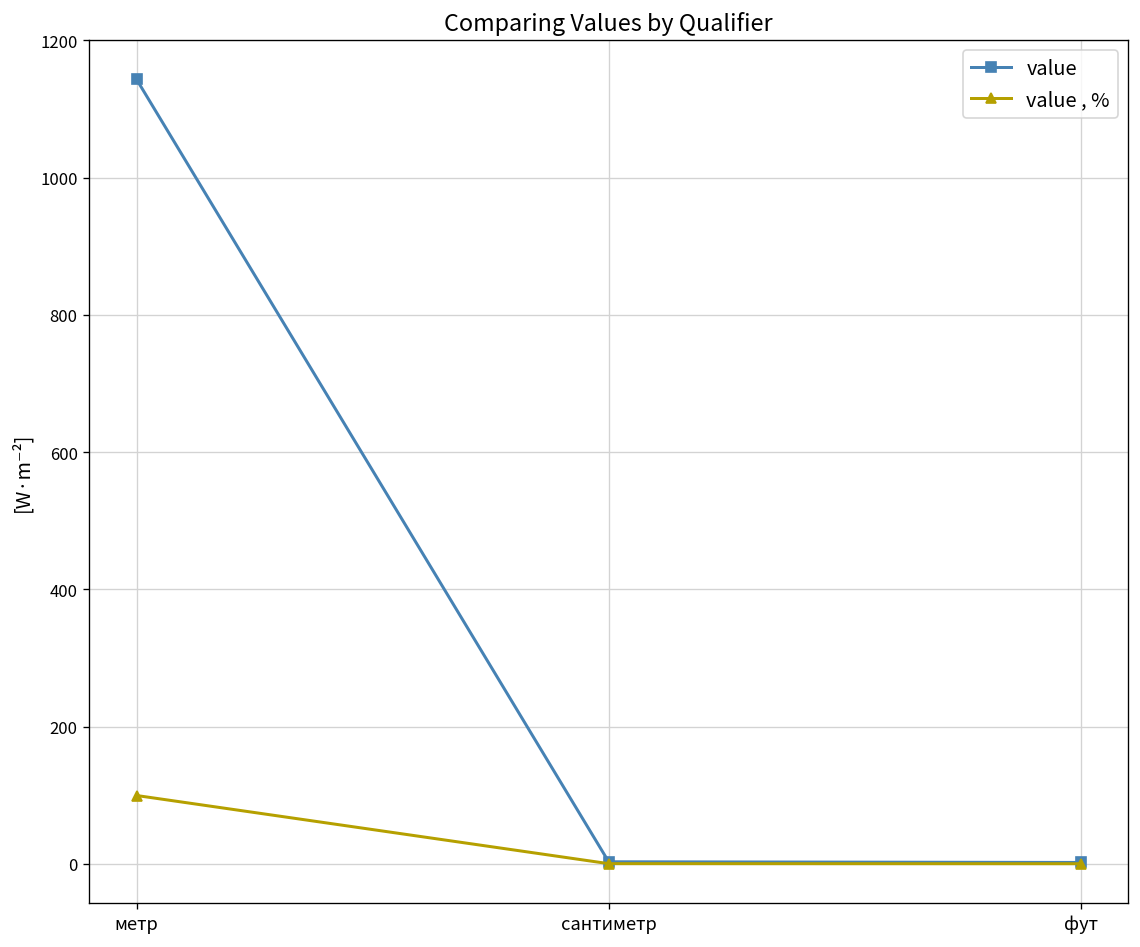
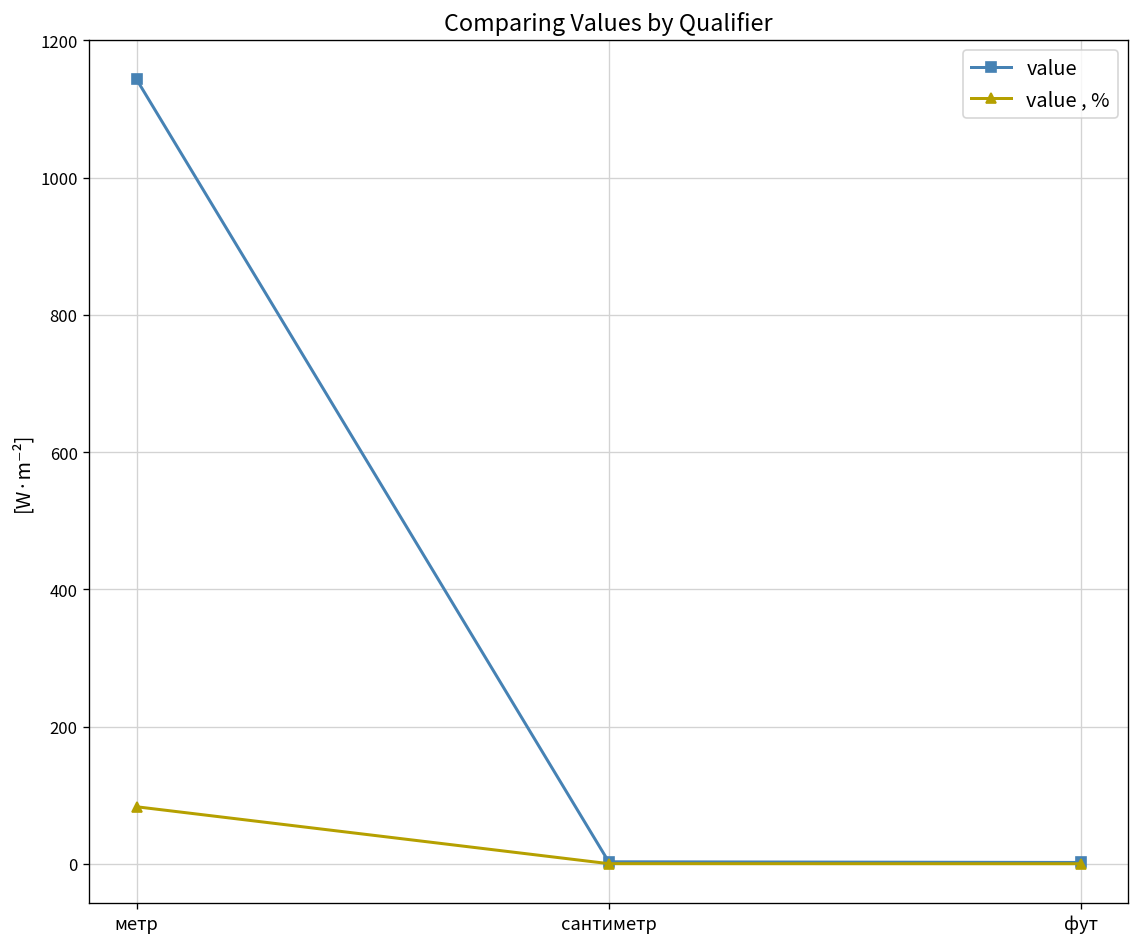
  {
    "value": {
      "метр": 1140
    },
    "value , %": {
-     "метр": 100
+     "метр": 80
    }
  }
